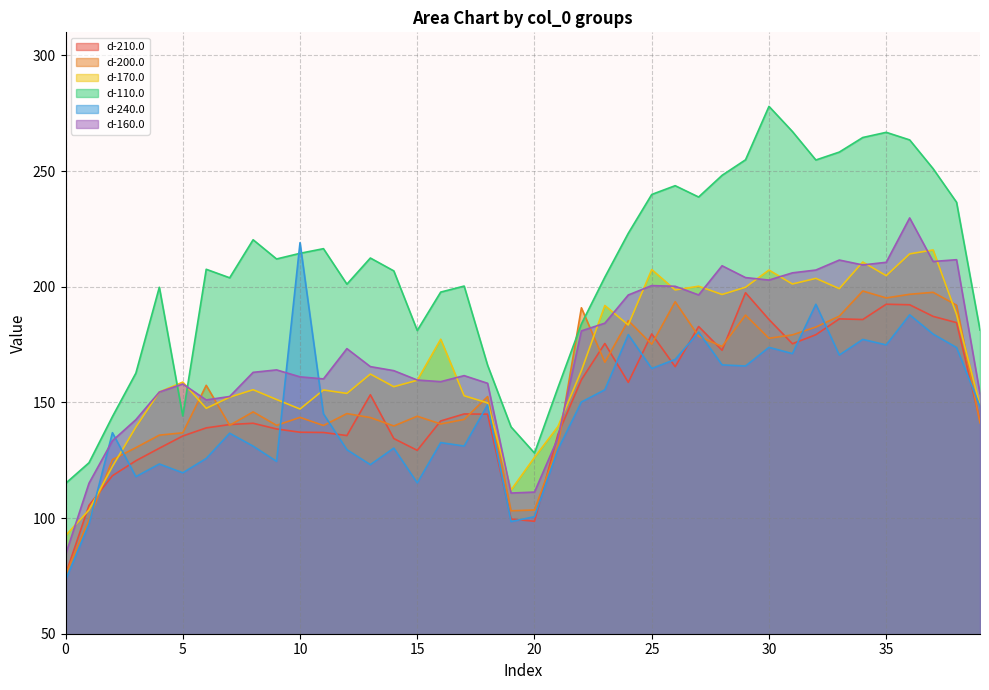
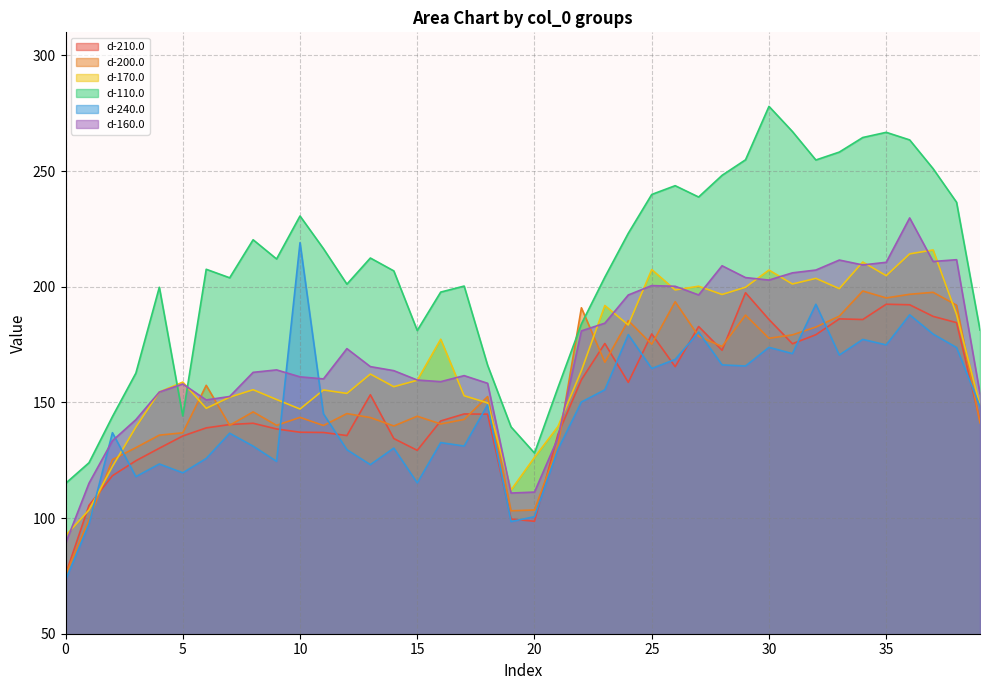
  {
    "d-110.0": {
      "0": 115,
      "5": 144,
-     "10": 214,
+     "10": 231,
      "15": 181,
      "20": 128,
      "25": 240,
      "30": 278,
      "35": 267
    },
    "d-240.0": {
      "0": 73,
      "5": 120,
      "10": 219,
      "15": 115,
      "20": 101,
      "25": 165,
      "30": 174,
      "35": 175
    },
    "d-160.0": {
-     "0": 84,
+     "0": 89,
      "10": 161,
      "20": 111,
      "25": 201,
      "30": 203,
      "35": 211
    }
  }
